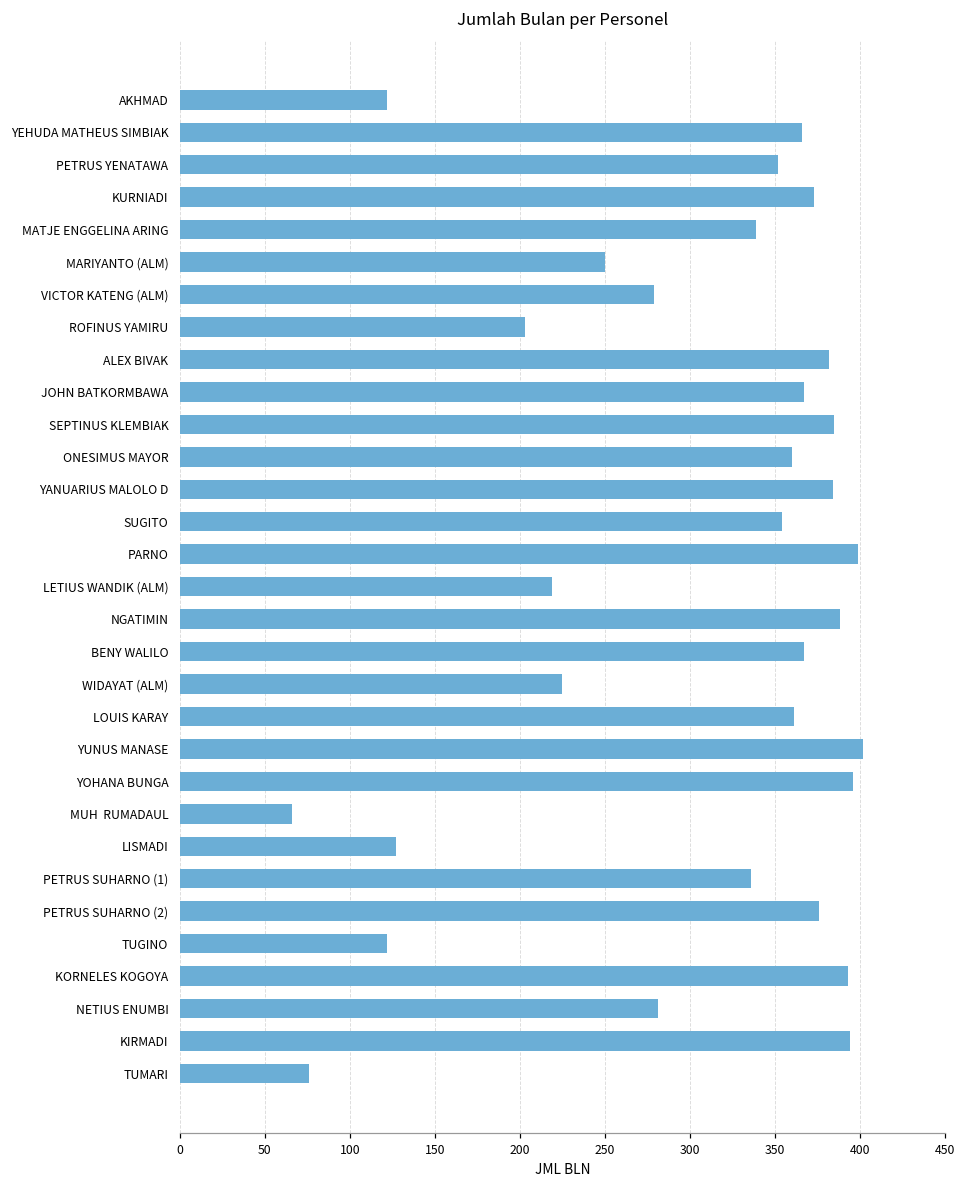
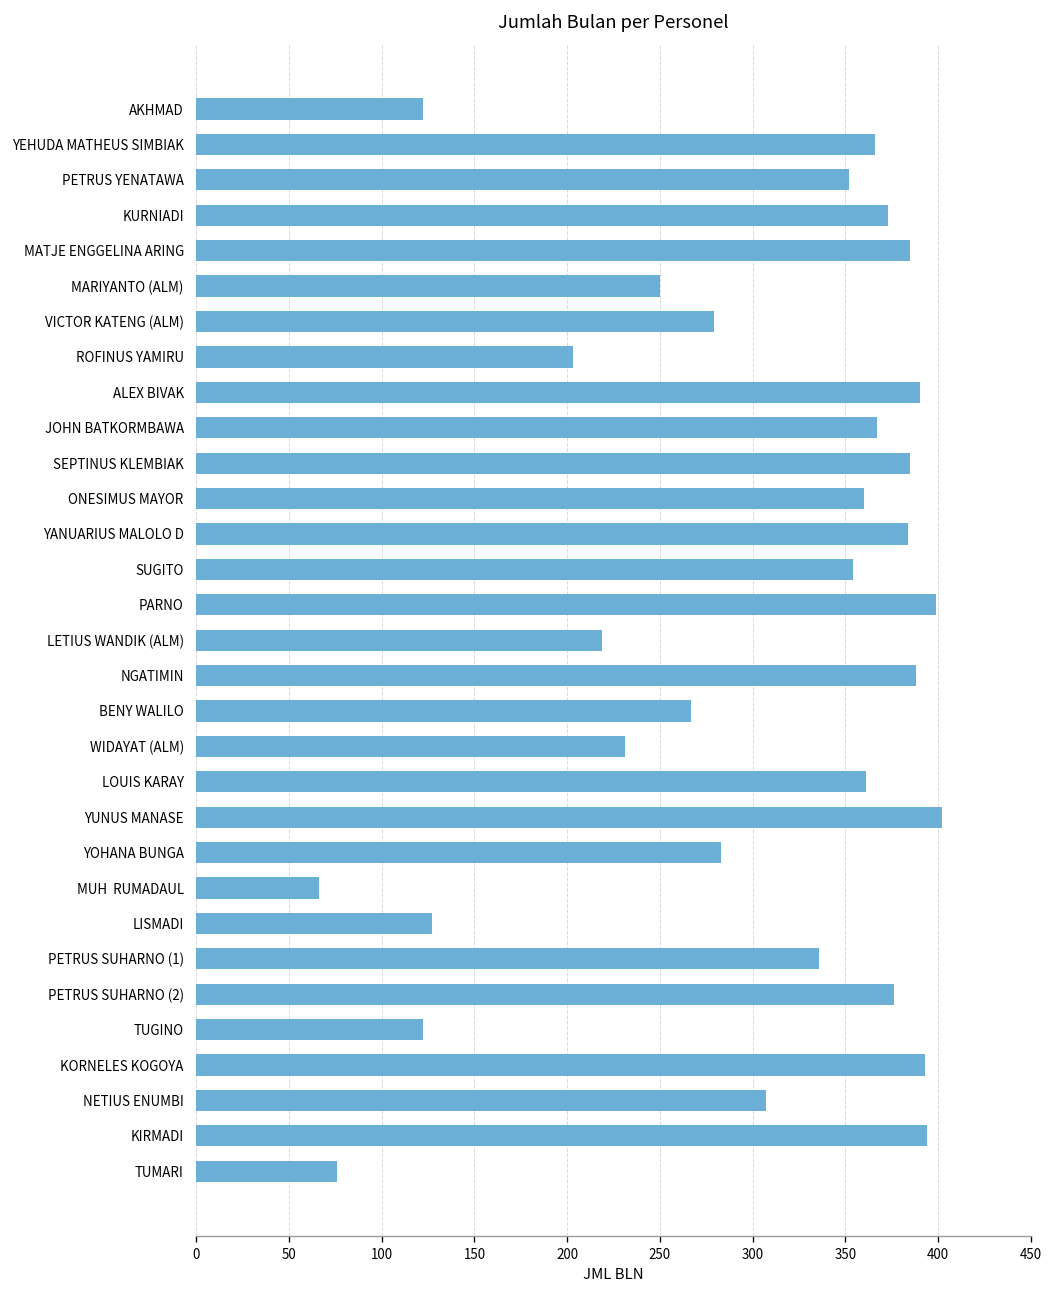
  {
    "AKHMAD": 122,
    "YEHUDA MATHEUS SIMBIAK": 366,
    "PETRUS YENATAWA": 352,
    "KURNIADI": 373,
-   "MATJE ENGGELINA ARING": 339,
+   "MATJE ENGGELINA ARING": 385,
    "MARIYANTO (ALM)": 250,
    "VICTOR KATENG (ALM)": 279,
    "ROFINUS YAMIRU": 203,
-   "ALEX BIVAK": 382,
+   "ALEX BIVAK": 390,
    "JOHN BATKORMBAWA": 367,
    "SEPTINUS KLEMBIAK": 385,
    "ONESIMUS MAYOR": 360,
    "YANUARIUS MALOLO D": 384,
    "SUGITO": 354,
    "PARNO": 399,
    "LETIUS WANDIK (ALM)": 219,
    "NGATIMIN": 388,
-   "BENY WALILO": 367,
-   "WIDAYAT (ALM)": 225,
+   "BENY WALILO": 267,
+   "WIDAYAT (ALM)": 231,
    "LOUIS KARAY": 361,
    "YUNUS MANASE": 402,
-   "YOHANA BUNGA": 396,
+   "YOHANA BUNGA": 283,
    "MUH RUMADAUL": 66,
    "LISMADI": 127,
    "PETRUS SUHARNO (1)": 336,
    "PETRUS SUHARNO (2)": 376,
    "TUGINO": 122,
    "KORNELES KOGOYA": 393,
-   "NETIUS ENUMBI": 281,
+   "NETIUS ENUMBI": 307,
    "KIRMADI": 394,
    "TUMARI": 76
  }
